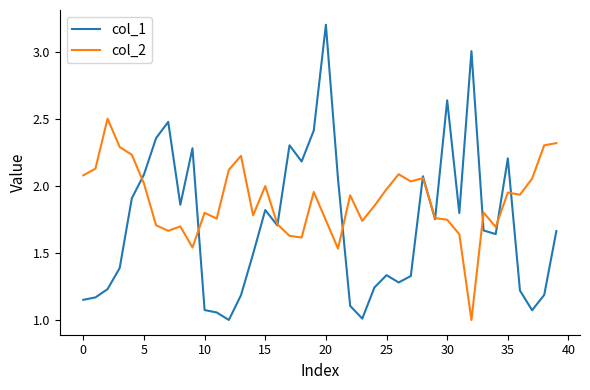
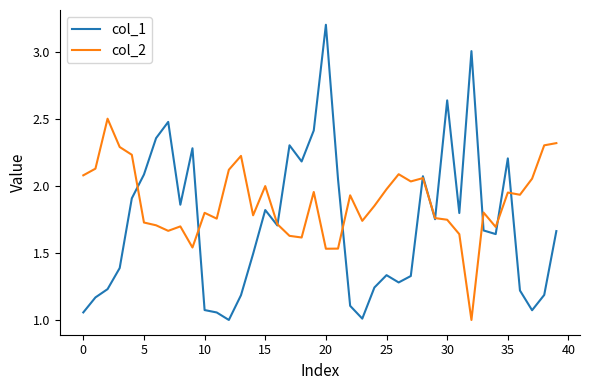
  {
    "col_1": {
-     "0": 1.15,
+     "0": 1.06,
      "5": 2.08,
      "10": 1.07,
      "15": 1.82,
      "20": 3.20,
      "25": 1.33,
      "30": 2.64,
      "35": 2.20
    },
    "col_2": {
      "0": 2.08,
-     "5": 2.02,
+     "5": 1.73,
      "10": 1.80,
      "15": 2.00,
-     "20": 1.74,
+     "20": 1.53,
      "25": 1.97,
      "30": 1.75,
      "35": 1.95
    }
  }
